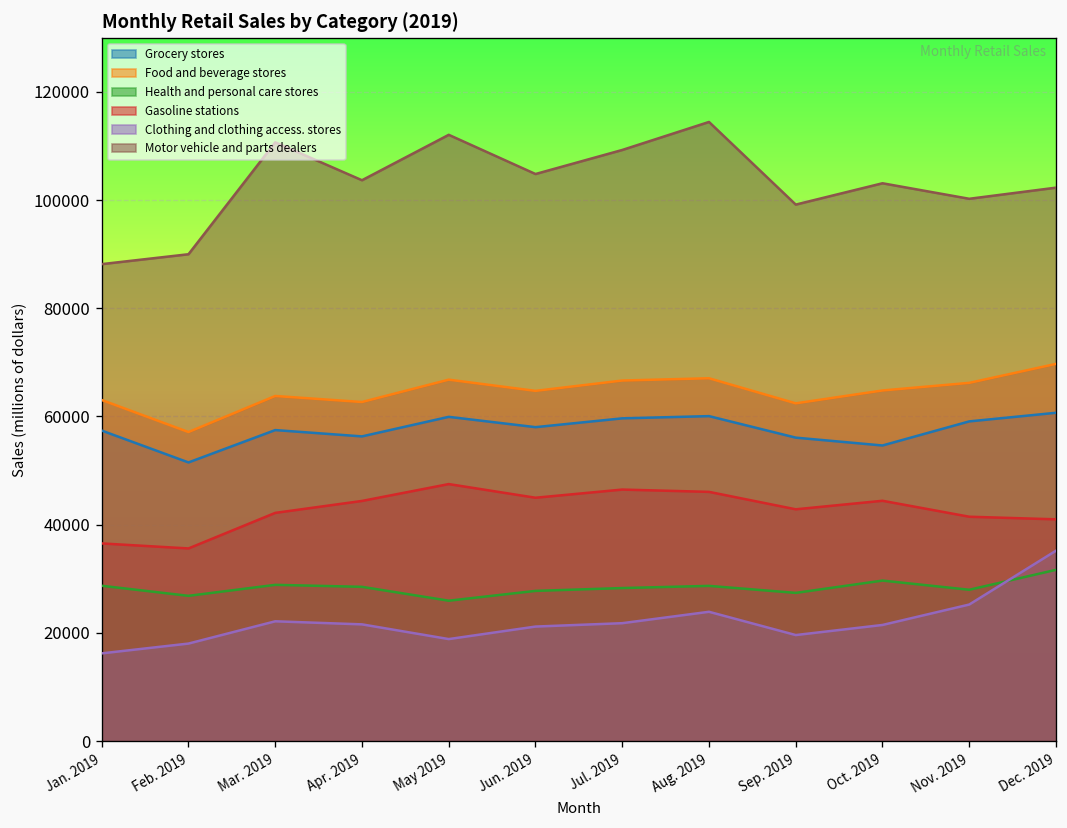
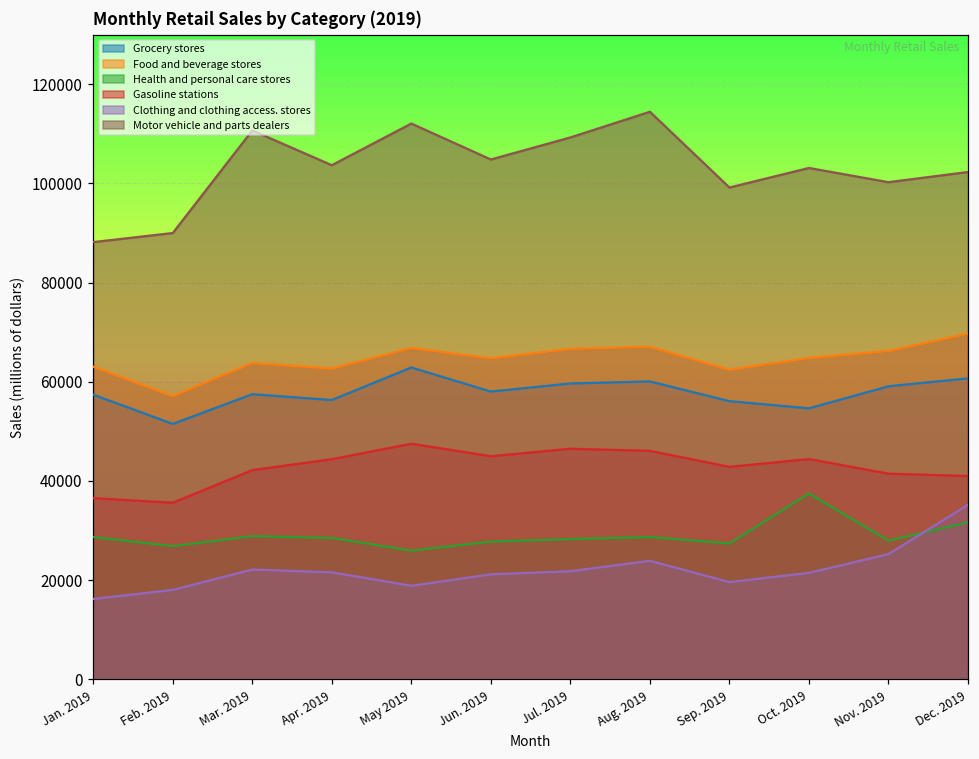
  {
    "Grocery stores": {
      "Jan. 2019": 57000,
      "Feb. 2019": 52000,
      "Mar. 2019": 57000,
      "Apr. 2019": 56000,
-     "May 2019": 60000,
+     "May 2019": 63000,
      "Jun. 2019": 58000,
      "Jul. 2019": 60000,
      "Aug. 2019": 60000,
      "Sep. 2019": 56000,
      "Oct. 2019": 55000,
      "Nov. 2019": 59000,
      "Dec. 2019": 61000
    },
    "Food and beverage stores": {
      "Jan. 2019": 63000,
      "Feb. 2019": 57000,
      "Mar. 2019": 64000,
      "Apr. 2019": 63000,
      "May 2019": 67000,
      "Jun. 2019": 65000,
      "Jul. 2019": 67000,
      "Aug. 2019": 67000,
      "Sep. 2019": 62000,
      "Oct. 2019": 65000,
      "Nov. 2019": 66000,
      "Dec. 2019": 70000
    },
    "Health and personal care stores": {
      "Jan. 2019": 29000,
      "Feb. 2019": 27000,
      "Mar. 2019": 29000,
      "Apr. 2019": 29000,
      "May 2019": 26000,
      "Jun. 2019": 28000,
      "Jul. 2019": 28000,
      "Aug. 2019": 29000,
      "Sep. 2019": 27000,
-     "Oct. 2019": 30000,
+     "Oct. 2019": 37000,
      "Nov. 2019": 28000,
      "Dec. 2019": 32000
    },
    "Gasoline stations": {
      "Jan. 2019": 37000,
      "Feb. 2019": 36000,
      "Mar. 2019": 42000,
      "Apr. 2019": 44000,
      "May 2019": 48000,
      "Jun. 2019": 45000,
      "Jul. 2019": 46000,
      "Aug. 2019": 46000,
      "Sep. 2019": 43000,
      "Oct. 2019": 44000,
      "Nov. 2019": 41000,
      "Dec. 2019": 41000
    },
    "Clothing and clothing access. stores": {
      "Jan. 2019": 16000,
      "Feb. 2019": 18000,
      "Mar. 2019": 22000,
      "Apr. 2019": 22000,
      "May 2019": 19000,
      "Jun. 2019": 21000,
      "Jul. 2019": 22000,
      "Aug. 2019": 24000,
      "Sep. 2019": 20000,
      "Oct. 2019": 21000,
      "Nov. 2019": 25000,
      "Dec. 2019": 35000
    },
    "Motor vehicle and parts dealers": {
      "Jan. 2019": 88000,
      "Feb. 2019": 90000,
      "Apr. 2019": 104000,
      "May 2019": 112000,
      "Jun. 2019": 105000,
      "Jul. 2019": 109000,
      "Aug. 2019": 114000,
      "Sep. 2019": 99000,
      "Oct. 2019": 103000,
      "Nov. 2019": 100000,
      "Dec. 2019": 102000
    }
  }
